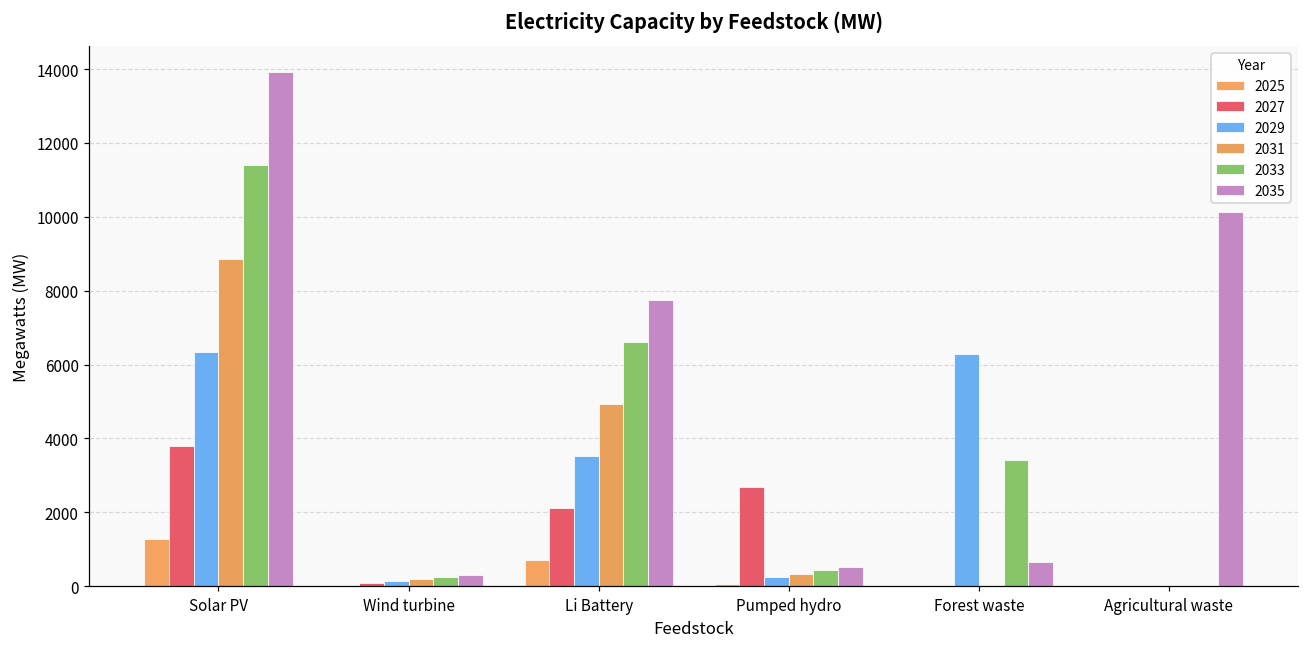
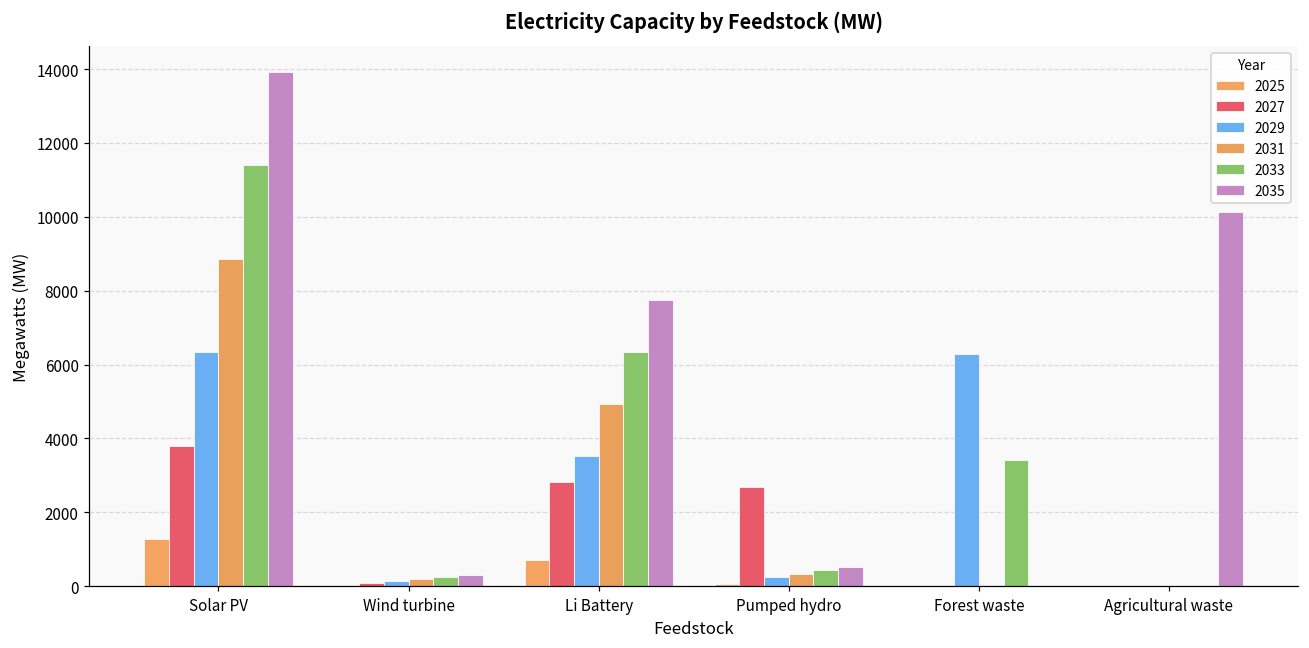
  {
    "2027": {
      "Solar PV": 3800,
      "Wind turbine": 100,
-     "Li Battery": 2100,
+     "Li Battery": 2800,
      "Pumped hydro": 2700
    },
    "2029": {
      "Solar PV": 6300,
      "Wind turbine": 100,
      "Li Battery": 3500,
      "Pumped hydro": 200,
      "Forest waste": 6300
    },
    "2033": {
      "Solar PV": 11400,
      "Wind turbine": 200,
-     "Li Battery": 6600,
+     "Li Battery": 6300,
      "Pumped hydro": 400,
      "Forest waste": 3400
    },
    "2035": {
      "Solar PV": 13900,
      "Wind turbine": 300,
      "Li Battery": 7800,
      "Pumped hydro": 500,
-     "Forest waste": 600,
+     "Forest waste": 0,
      "Agricultural waste": 10100
    }
  }
